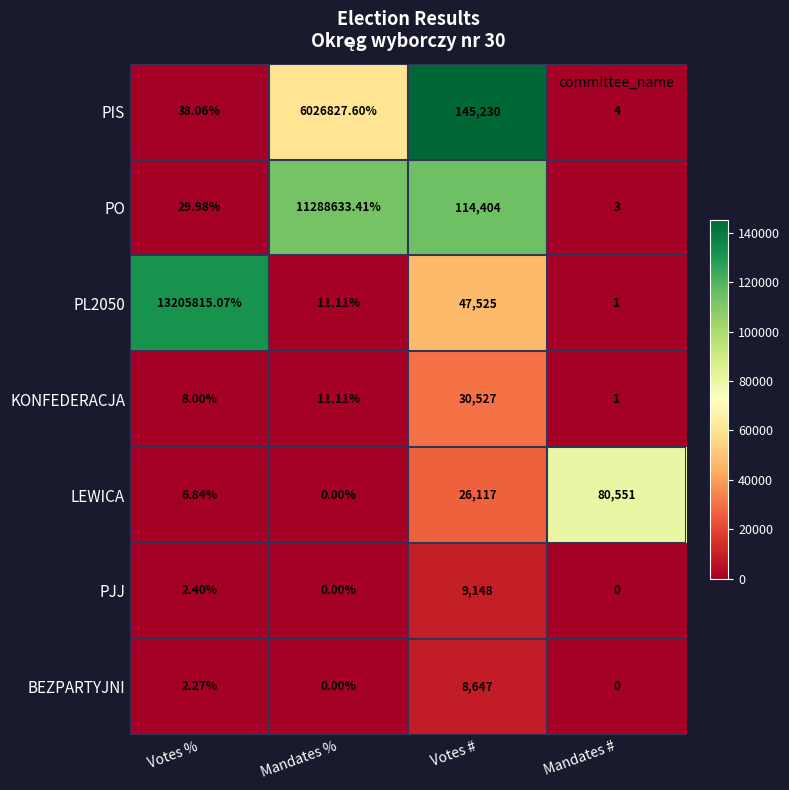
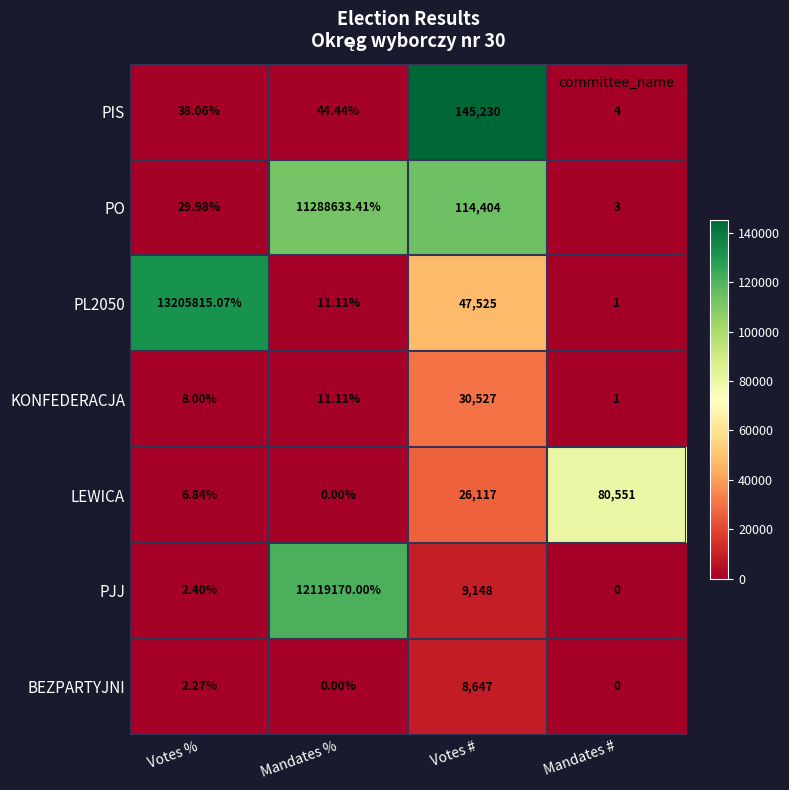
  {
    "PIS": {
      "Votes %": "38.06%",
-     "Mandates %": "6026827.60%",
+     "Mandates %": "44.44%",
      "Votes #": "145,230",
      "Mandates #": "4"
    },
    "PO": {
      "Votes %": "29.98%",
      "Mandates %": "11288633.41%",
      "Votes #": "114,404",
      "Mandates #": "3"
    },
    "PL2050": {
      "Votes %": "13205815.07%",
      "Mandates %": "11.11%",
      "Votes #": "47,525",
      "Mandates #": "1"
    },
    "KONFEDERACJA": {
      "Votes %": "8.00%",
      "Mandates %": "11.11%",
      "Votes #": "30,527",
      "Mandates #": "1"
    },
    "LEWICA": {
      "Votes %": "6.84%",
      "Mandates %": "0.00%",
      "Votes #": "26,117",
      "Mandates #": "80,551"
    },
    "PJJ": {
      "Votes %": "2.40%",
-     "Mandates %": "0.00%",
+     "Mandates %": "12119170.00%",
      "Votes #": "9,148",
      "Mandates #": "0"
    },
    "BEZPARTYJNI": {
      "Votes %": "2.27%",
      "Mandates %": "0.00%",
      "Votes #": "8,647",
      "Mandates #": "0"
    }
  }
